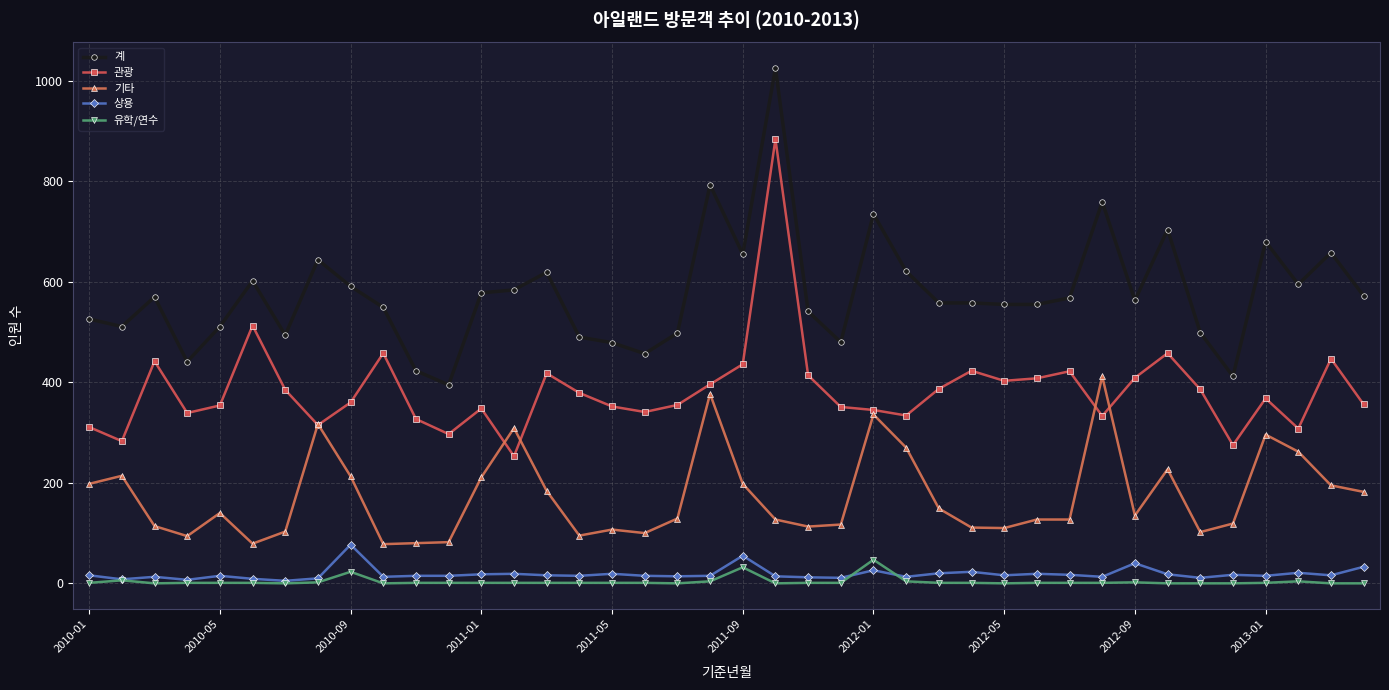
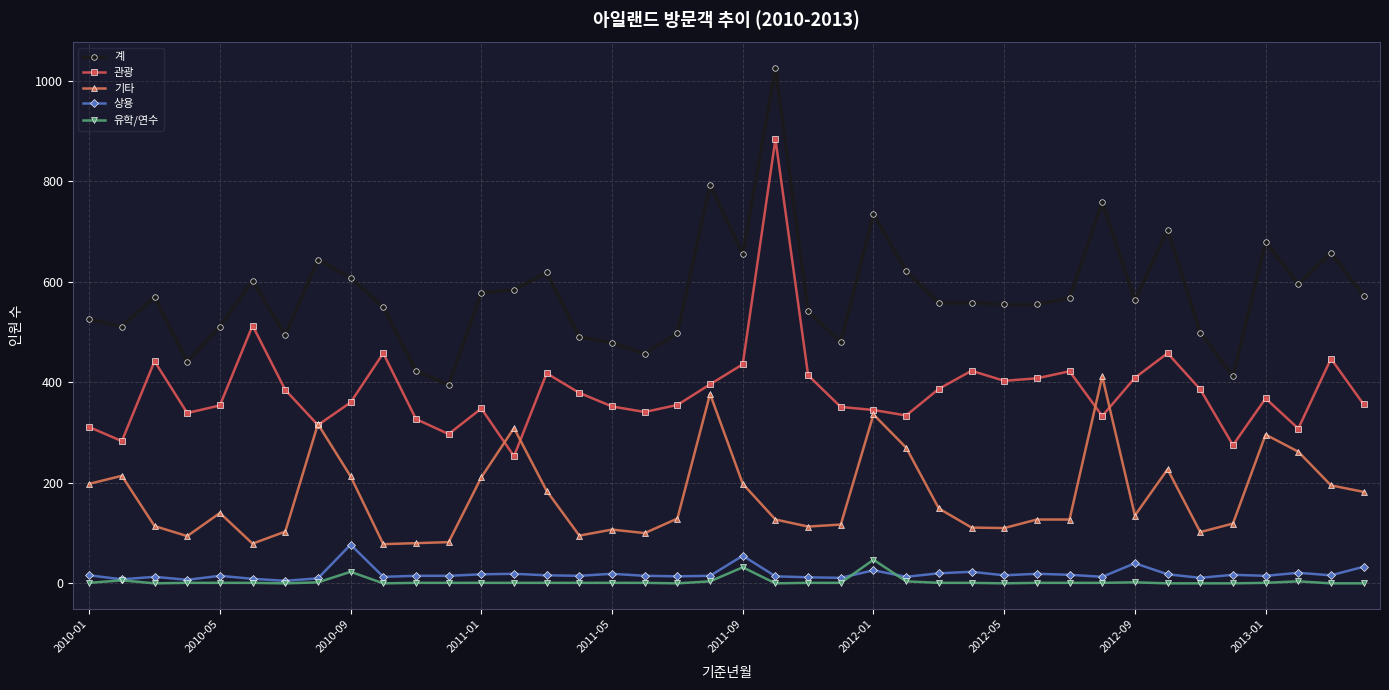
  {
    "계": {
      "2010-01": 530,
      "2010-05": 510,
-     "2010-09": 590,
+     "2010-09": 610,
      "2011-01": 580,
      "2011-05": 480,
      "2011-09": 660,
      "2012-01": 740,
      "2012-05": 560,
      "2012-09": 560,
      "2013-01": 680
    },
    "상용": {
      "2010-01": 20,
      "2010-05": 20,
      "2010-09": 80,
      "2011-01": 20,
      "2011-05": 20,
      "2011-09": 60,
      "2012-01": 30,
      "2012-05": 20,
      "2012-09": 40,
      "2013-01": 20
    },
    "유학/연수": {
      "2010-01": 0,
      "2010-05": 0,
      "2010-09": 20,
      "2011-01": 0,
      "2011-05": 0,
      "2011-09": 30,
      "2012-01": 50,
      "2012-05": 0,
      "2012-09": 0,
      "2013-01": 0
    }
  }
